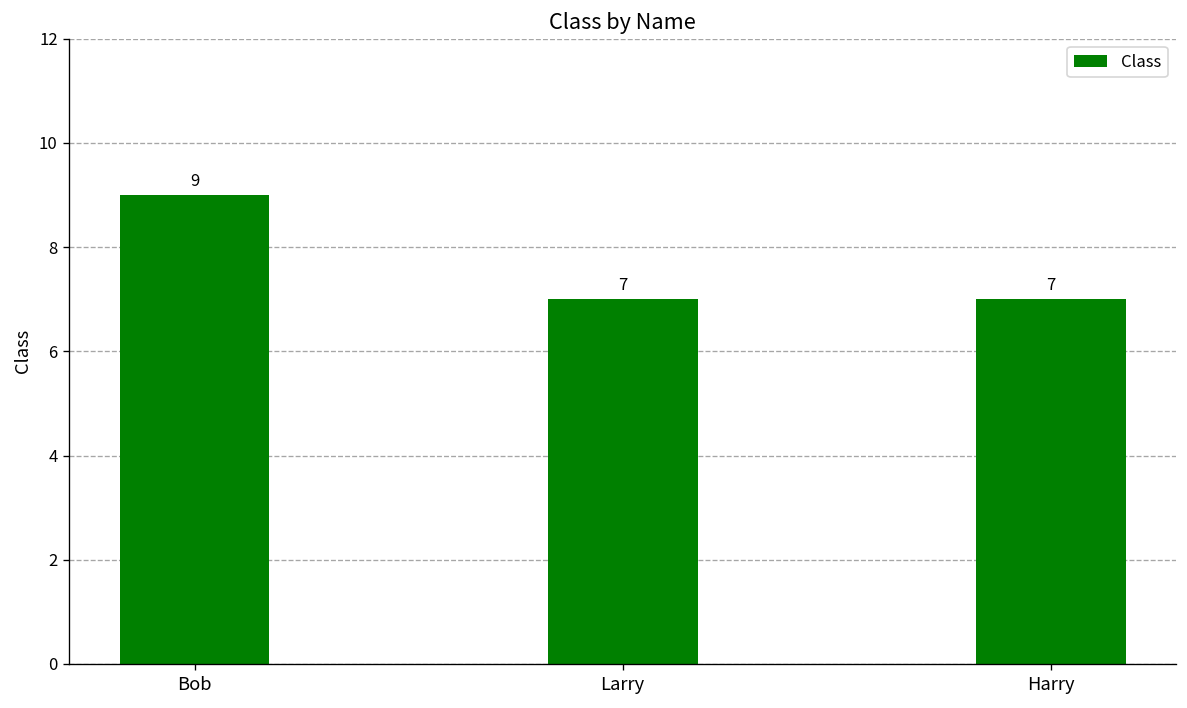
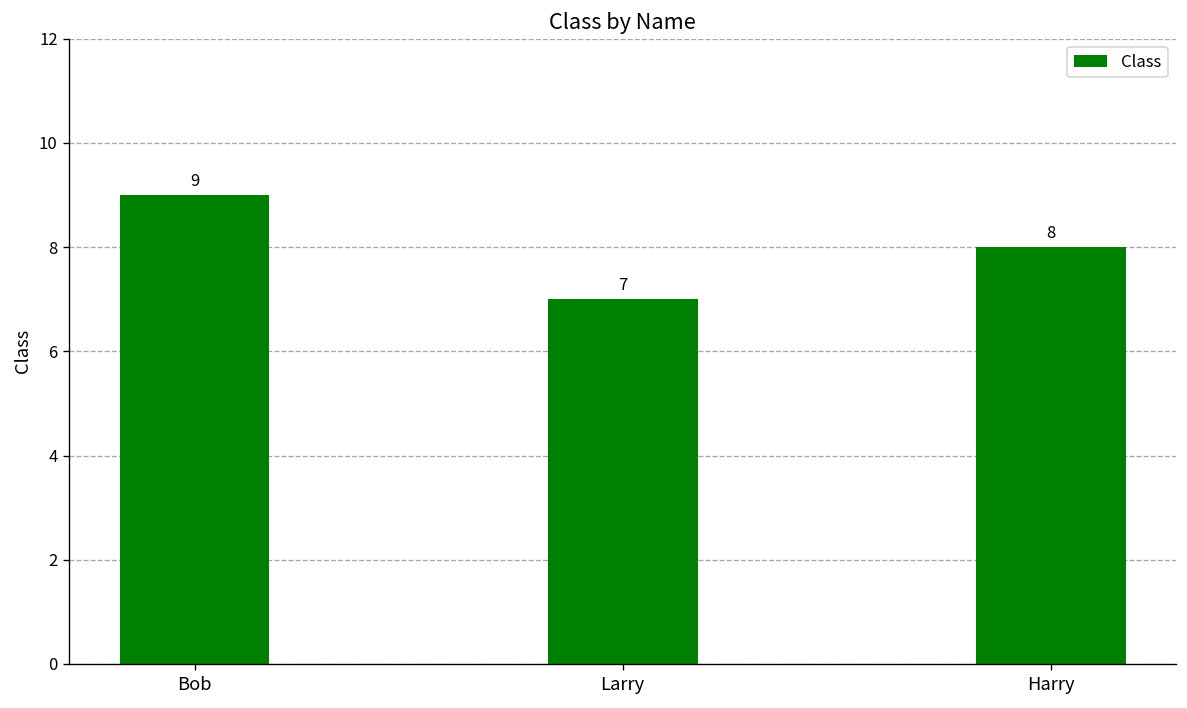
  {
    "Bob": 9,
    "Larry": 7,
-   "Harry": 7
+   "Harry": 8
  }
